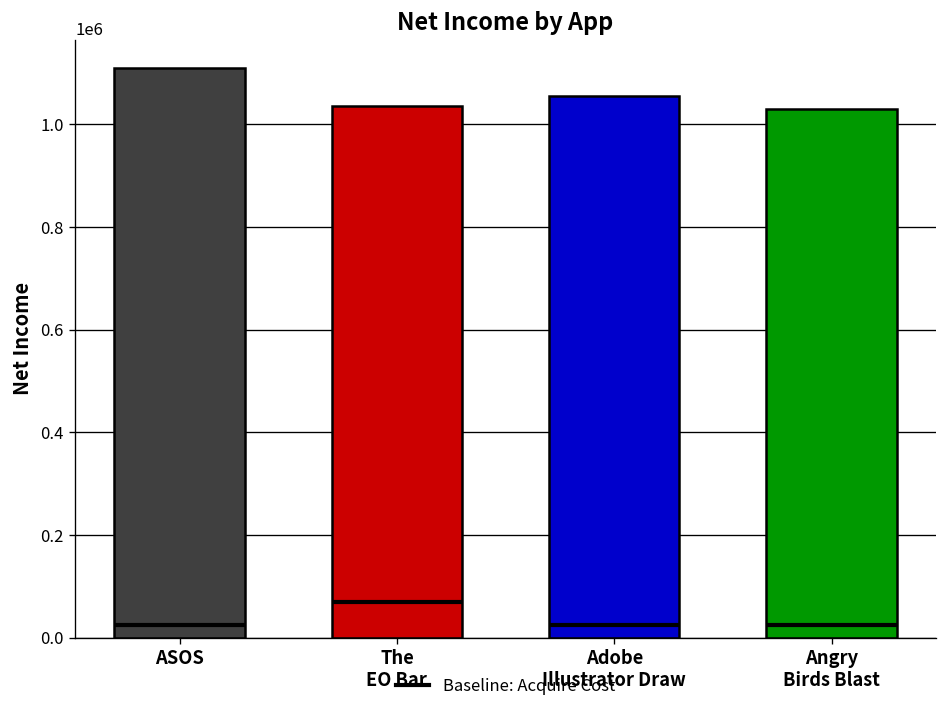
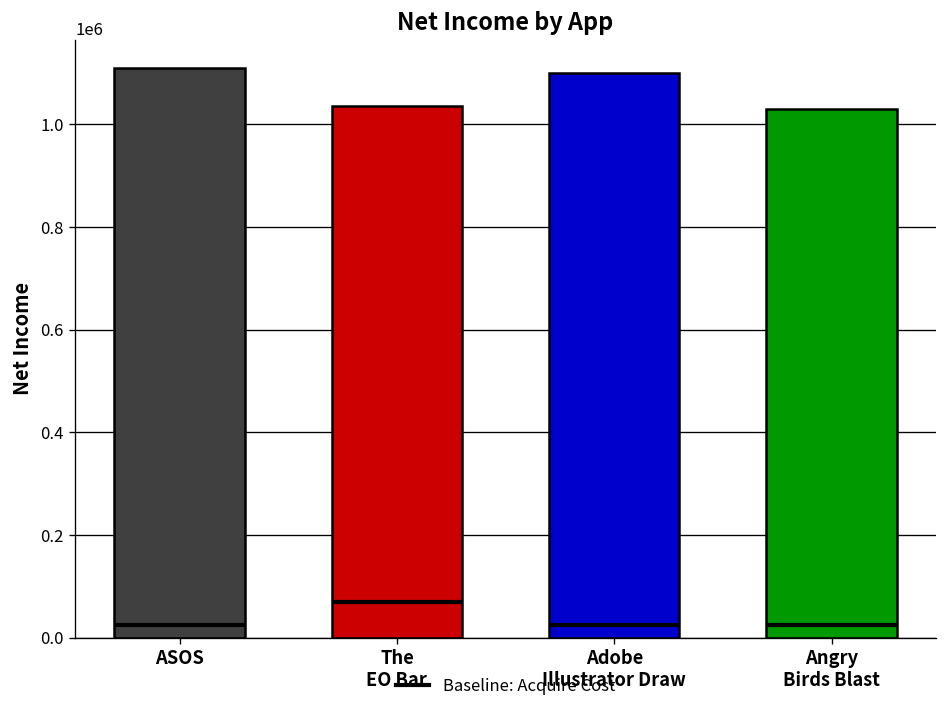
  {
    "ASOS": 1110000,
    "The EO Bar": 1040000,
-   "Adobe Illustrator Draw": 1060000,
+   "Adobe Illustrator Draw": 1100000,
    "Angry Birds Blast": 1030000
  }
